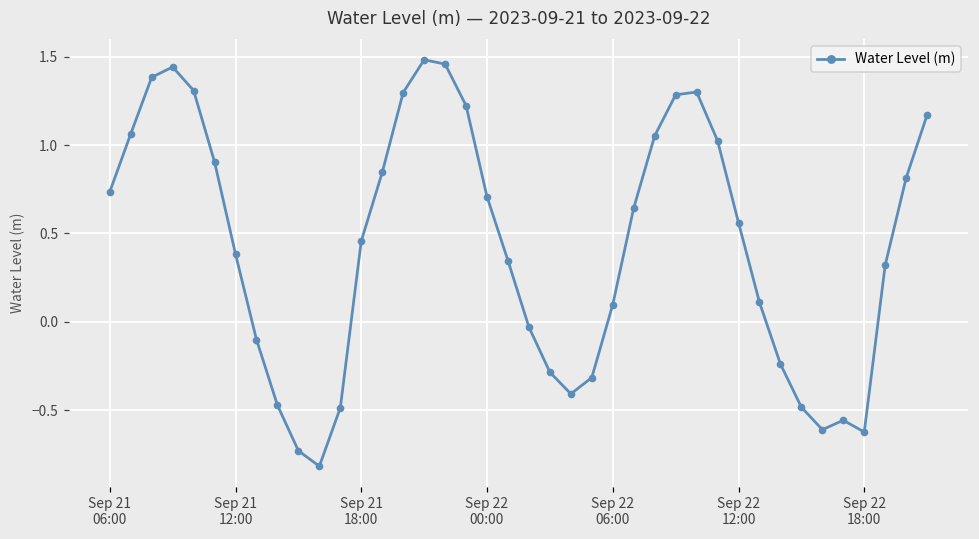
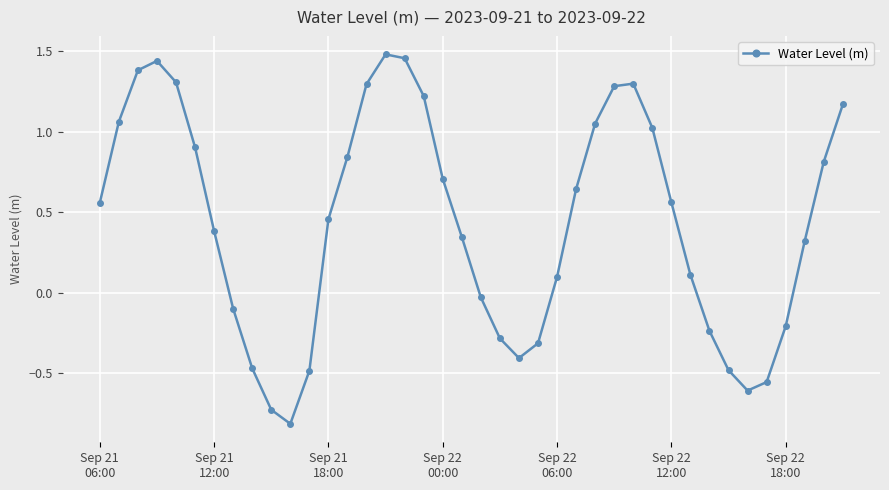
  {
-   "Sep 21 06:00": 0.74,
+   "Sep 21 06:00": 0.56,
    "Sep 21 12:00": 0.38,
    "Sep 21 18:00": 0.46,
    "Sep 22 00:00": 0.71,
    "Sep 22 06:00": 0.10,
    "Sep 22 12:00": 0.56,
-   "Sep 22 18:00": -0.62
+   "Sep 22 18:00": -0.21
  }
